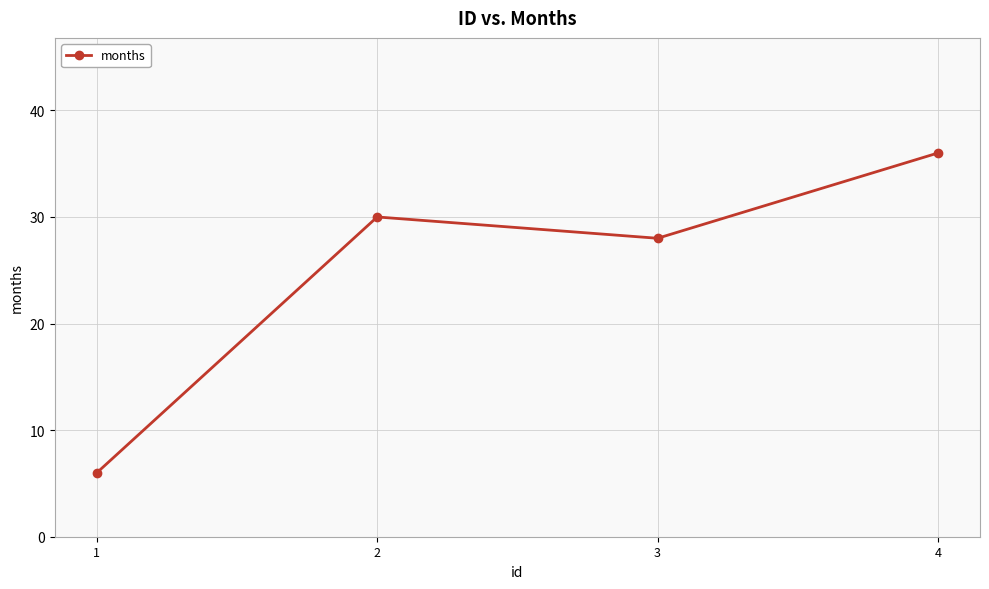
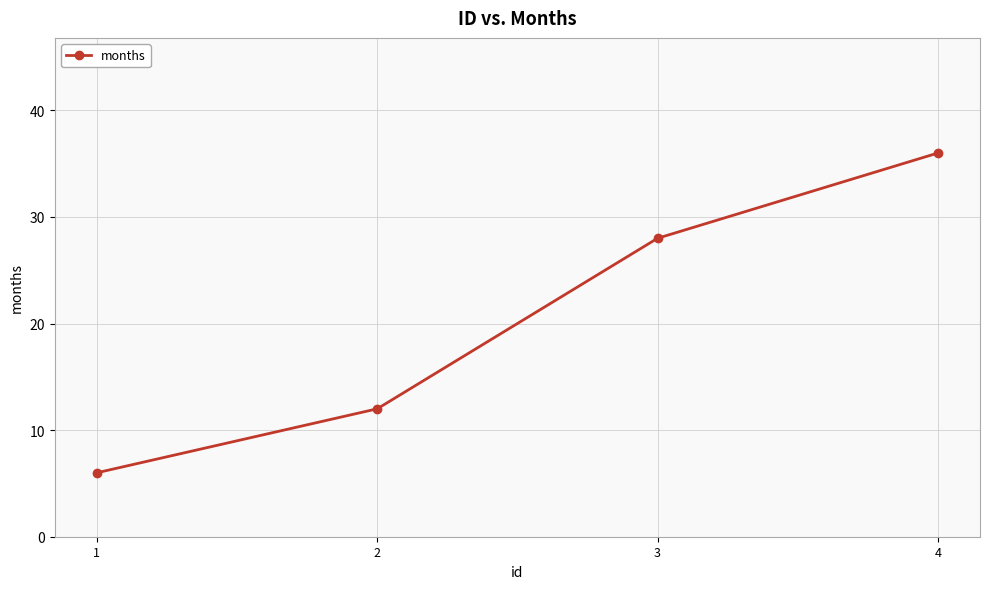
  {
    "1": 6,
-   "2": 30,
+   "2": 12,
    "3": 28,
    "4": 36
  }
